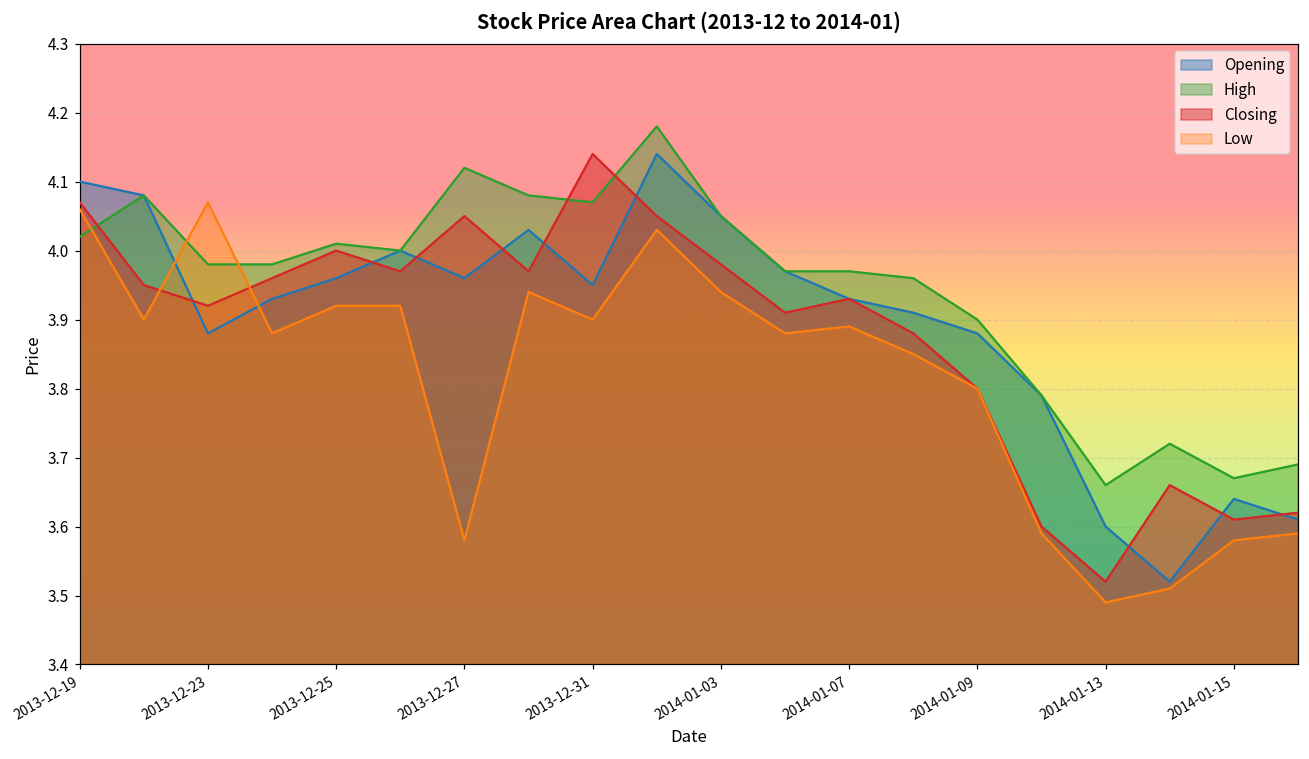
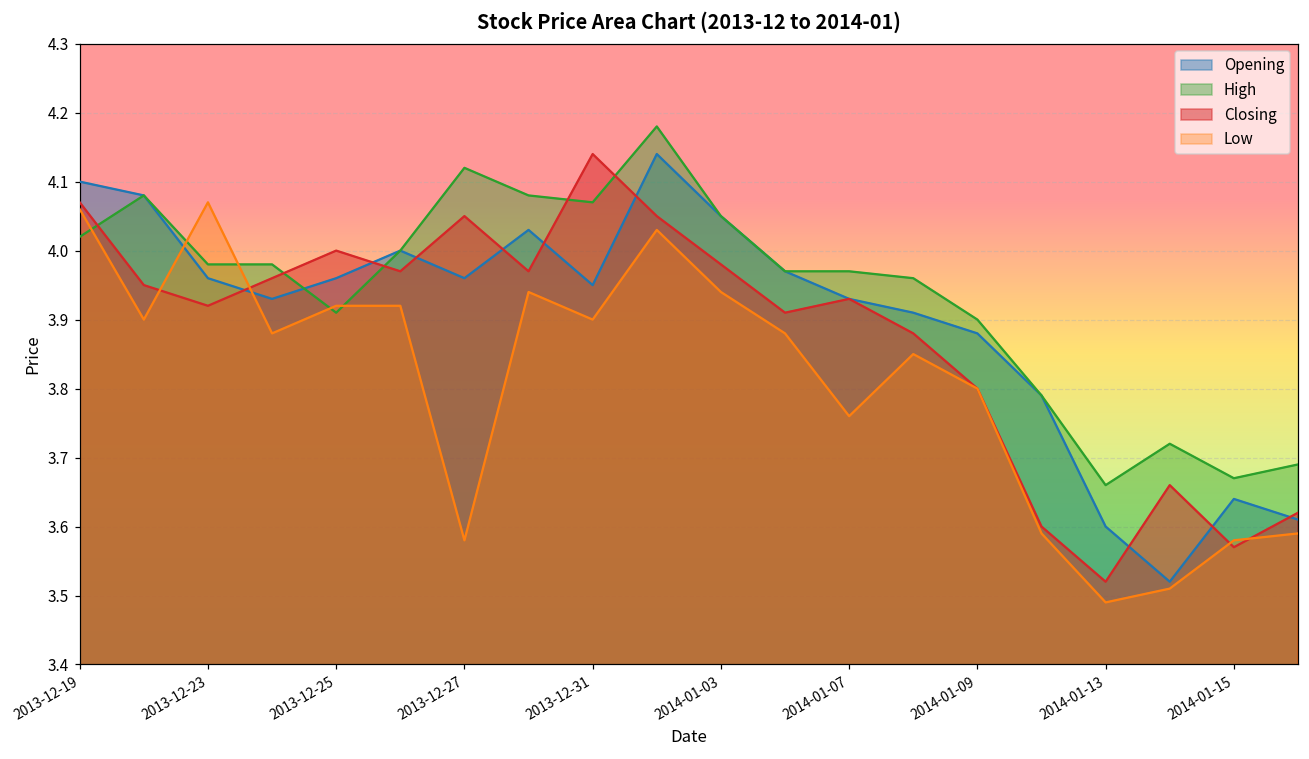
  {
    "Opening": {
      "2013-12-19": 4.10,
-     "2013-12-23": 3.88,
+     "2013-12-23": 3.96,
      "2013-12-25": 3.96,
      "2013-12-27": 3.96,
      "2013-12-31": 3.95,
      "2014-01-09": 3.88,
      "2014-01-13": 3.60,
      "2014-01-15": 3.64
    },
    "High": {
      "2013-12-19": 4.02,
      "2013-12-23": 3.98,
-     "2013-12-25": 4.01,
+     "2013-12-25": 3.91,
      "2013-12-27": 4.12,
      "2013-12-31": 4.07,
      "2014-01-07": 3.97,
      "2014-01-09": 3.90,
      "2014-01-13": 3.66,
      "2014-01-15": 3.67
    },
    "Closing": {
      "2013-12-19": 4.07,
      "2013-12-23": 3.92,
      "2013-12-25": 4.00,
      "2013-12-27": 4.05,
      "2013-12-31": 4.14,
      "2014-01-03": 3.98,
      "2014-01-13": 3.52,
-     "2014-01-15": 3.61
+     "2014-01-15": 3.57
    },
    "Low": {
      "2013-12-19": 4.06,
      "2013-12-23": 4.07,
      "2013-12-25": 3.92,
      "2013-12-27": 3.58,
      "2013-12-31": 3.90,
      "2014-01-03": 3.94,
-     "2014-01-07": 3.89,
+     "2014-01-07": 3.76,
      "2014-01-13": 3.49,
      "2014-01-15": 3.58
    }
  }
